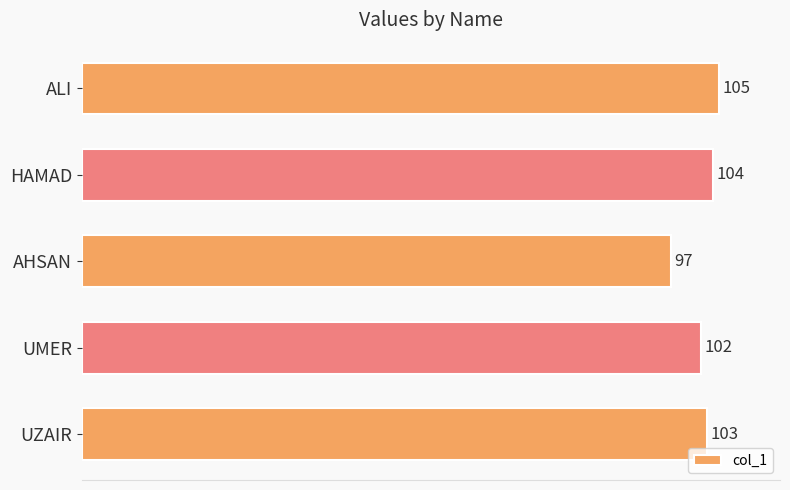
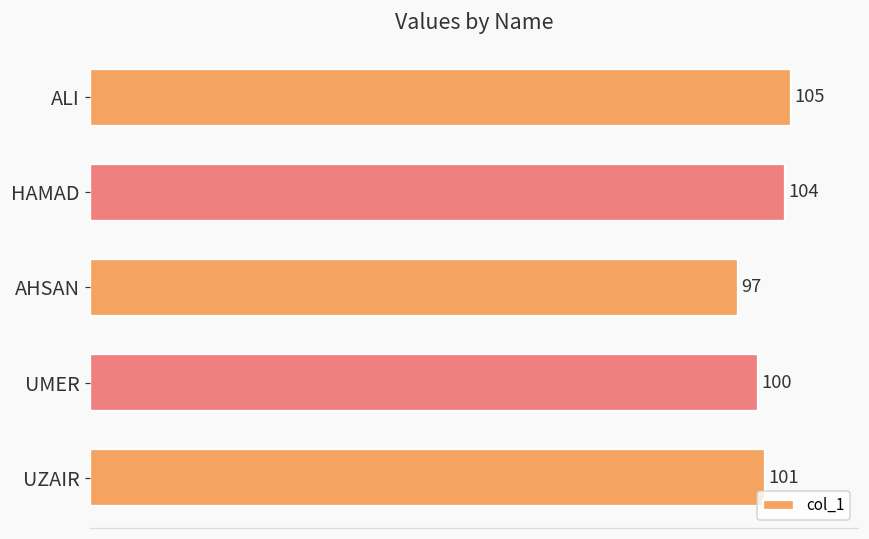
  {
    "ALI": 105,
    "HAMAD": 104,
    "AHSAN": 97,
-   "UMER": 102,
-   "UZAIR": 103
+   "UMER": 100,
+   "UZAIR": 101
  }
